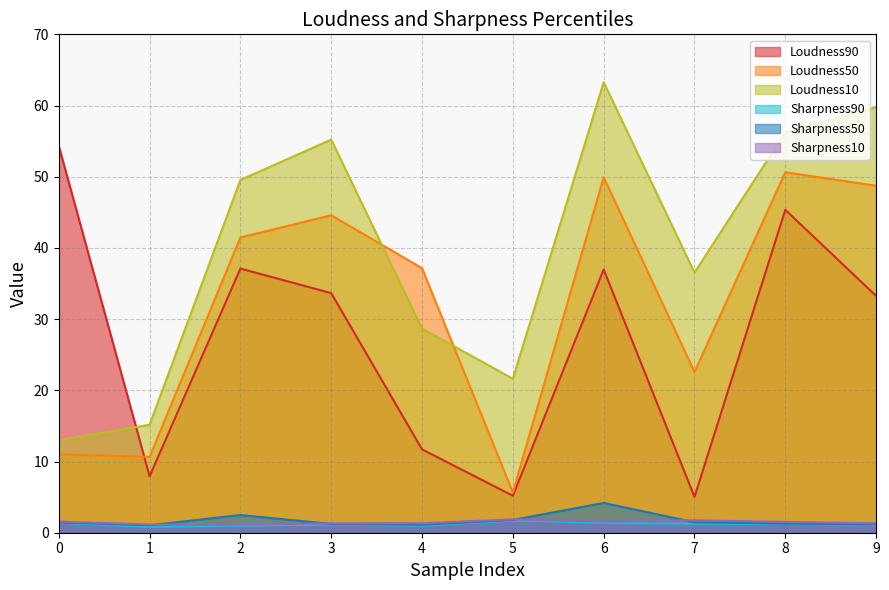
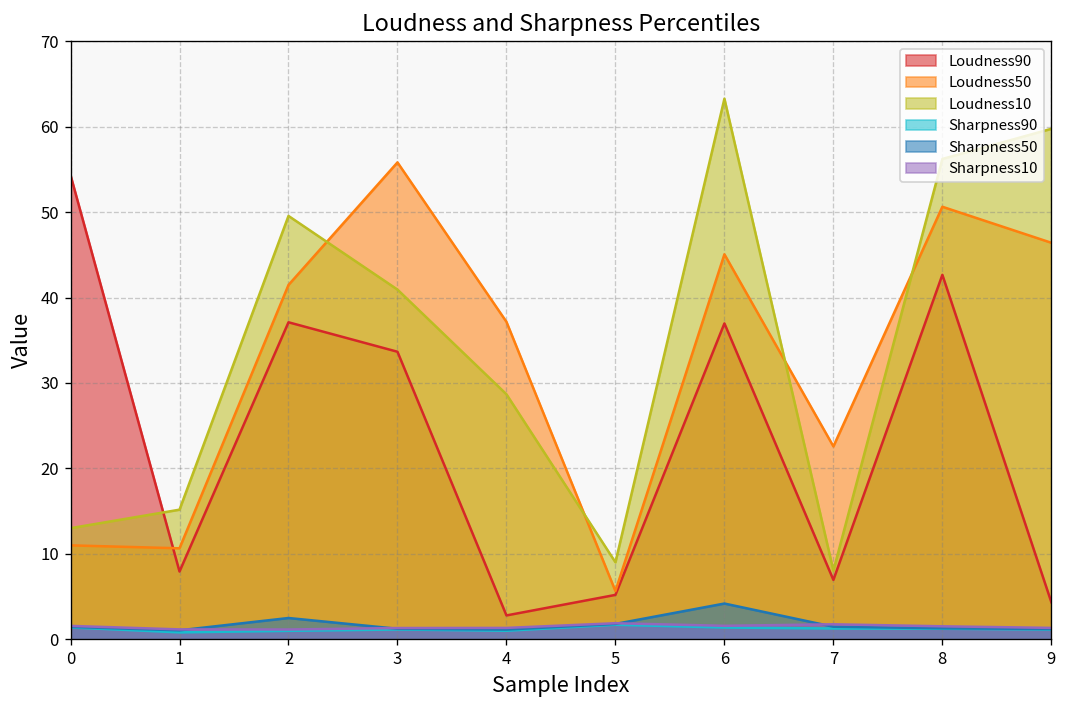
  {
    "Loudness90": {
      "0": 54,
      "1": 8,
      "2": 37,
      "3": 34,
-     "4": 12,
+     "4": 3,
      "5": 5,
      "6": 37,
-     "7": 5,
-     "8": 45,
-     "9": 33
+     "7": 7,
+     "8": 43,
+     "9": 4
    },
    "Loudness50": {
      "0": 11,
      "1": 11,
      "2": 41,
-     "3": 45,
+     "3": 56,
      "4": 37,
      "5": 6,
-     "6": 50,
+     "6": 45,
      "7": 23,
      "8": 51,
-     "9": 49
+     "9": 46
    },
    "Loudness10": {
      "0": 13,
      "1": 15,
      "2": 50,
-     "3": 55,
+     "3": 41,
      "4": 29,
-     "5": 22,
+     "5": 9,
      "6": 63,
-     "7": 37,
+     "7": 8,
      "9": 60
    },
    "Sharpness50": {
      "2": 2,
      "6": 4
    }
  }
